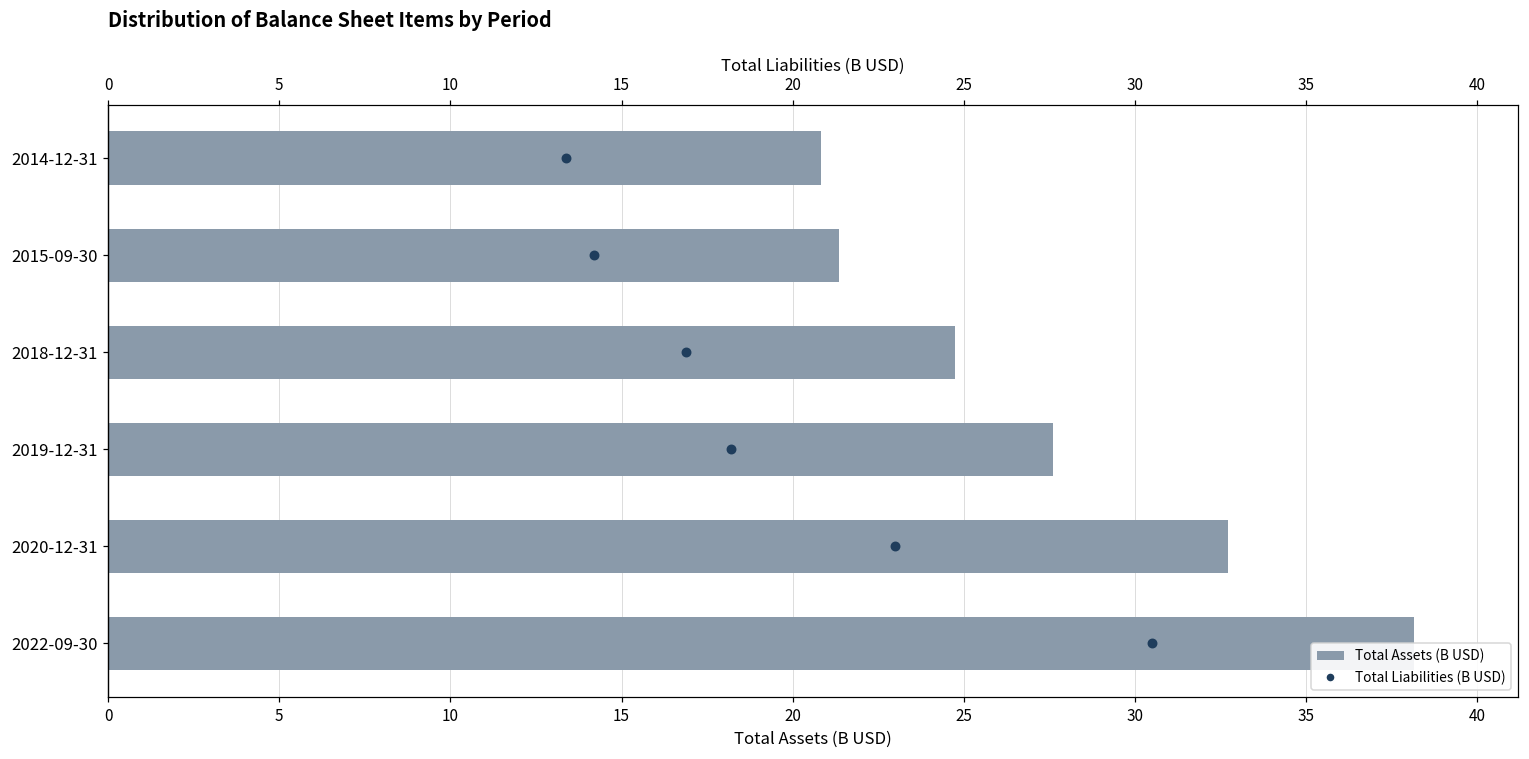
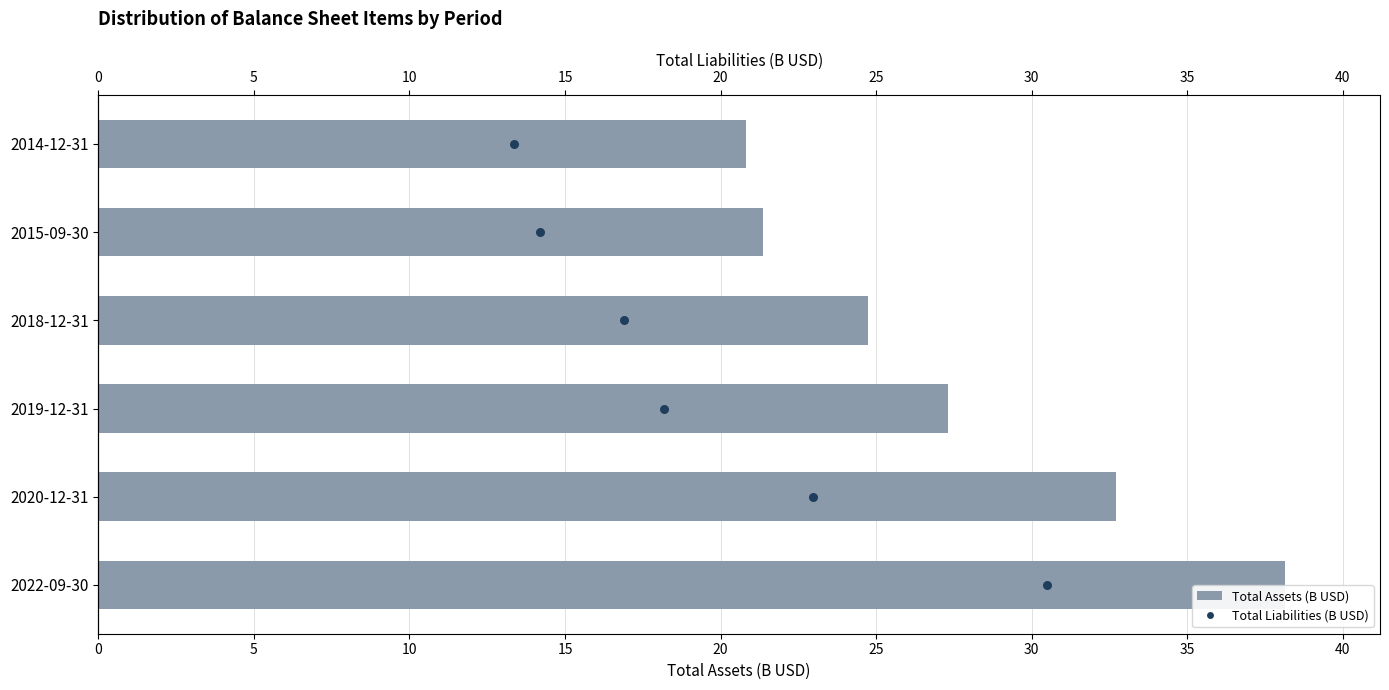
  {
    "Total Assets (B USD)": {
      "2014-12-31": 20.8,
      "2015-09-30": 21.4,
      "2018-12-31": 24.8,
-     "2019-12-31": 27.6,
+     "2019-12-31": 27.3,
      "2020-12-31": 32.7,
      "2022-09-30": 38.1
    }
  }
